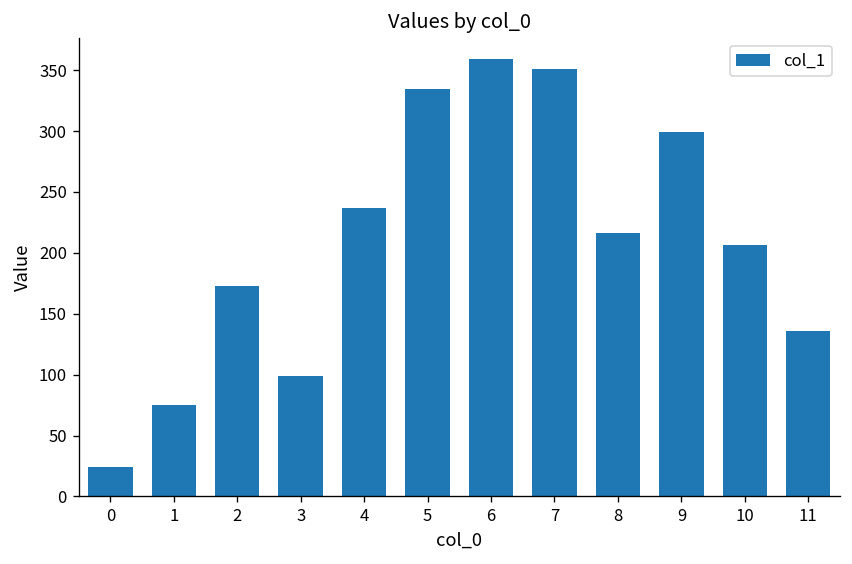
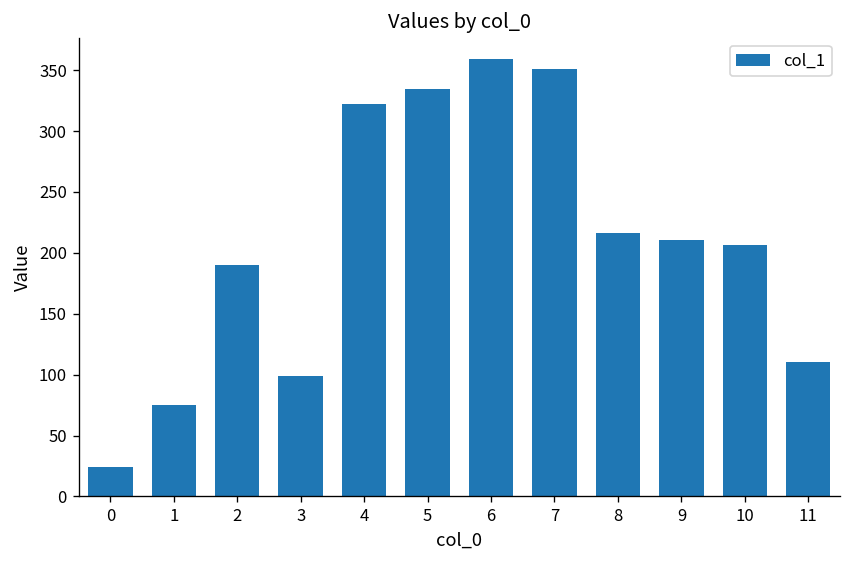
  {
    "0": 24,
    "1": 75,
-   "2": 173,
+   "2": 190,
    "3": 99,
-   "4": 237,
+   "4": 322,
    "5": 334,
    "6": 359,
    "7": 351,
    "8": 216,
-   "9": 300,
+   "9": 211,
    "10": 207,
-   "11": 135
+   "11": 110
  }
